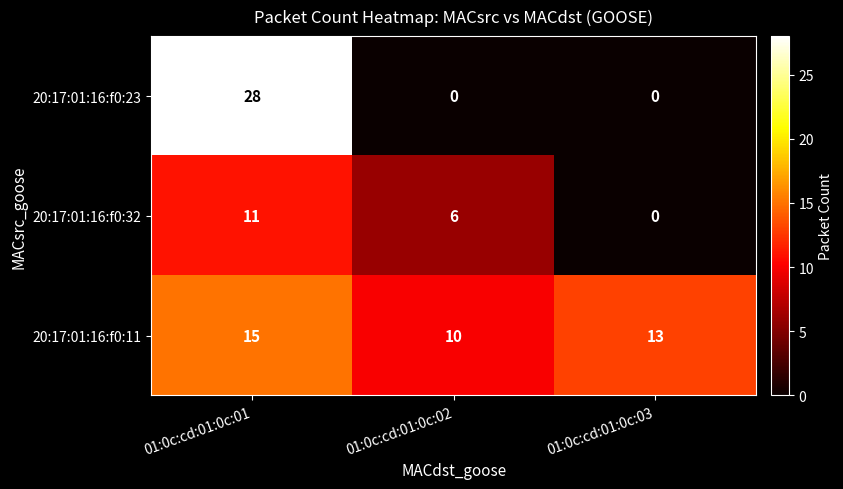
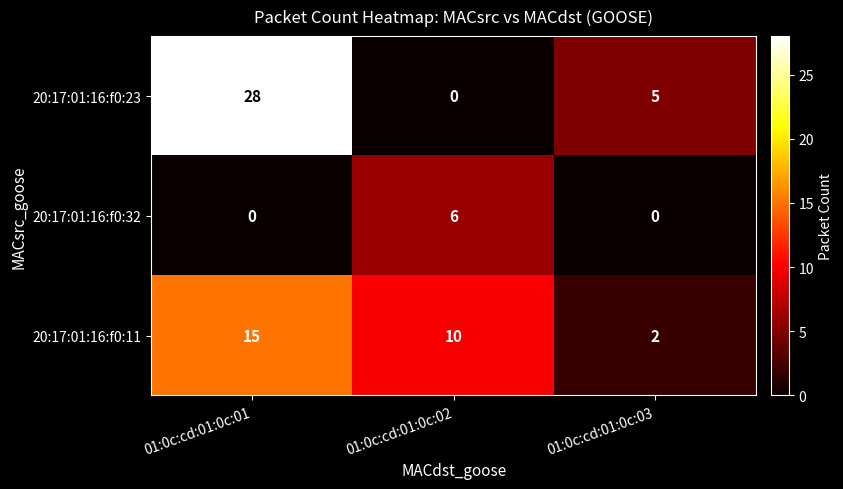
  {
    "20:17:01:16:f0:23": {
      "01:0c:cd:01:0c:01": 28,
      "01:0c:cd:01:0c:02": 0,
-     "01:0c:cd:01:0c:03": 0
+     "01:0c:cd:01:0c:03": 5
    },
    "20:17:01:16:f0:32": {
-     "01:0c:cd:01:0c:01": 11,
+     "01:0c:cd:01:0c:01": 0,
      "01:0c:cd:01:0c:02": 6,
      "01:0c:cd:01:0c:03": 0
    },
    "20:17:01:16:f0:11": {
      "01:0c:cd:01:0c:01": 15,
      "01:0c:cd:01:0c:02": 10,
-     "01:0c:cd:01:0c:03": 13
+     "01:0c:cd:01:0c:03": 2
    }
  }
